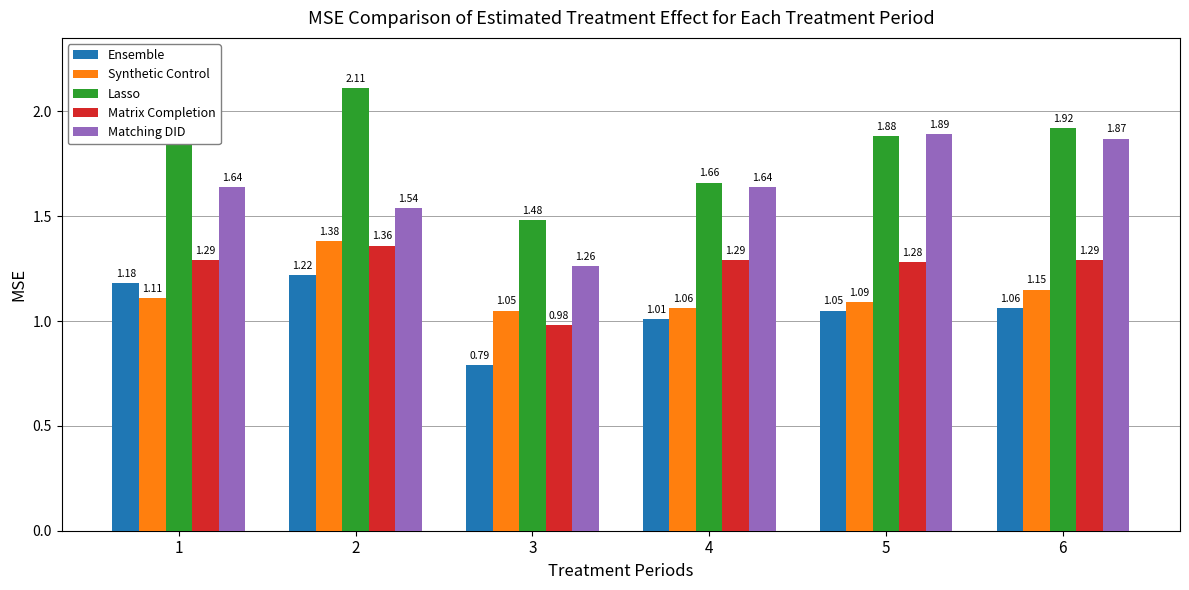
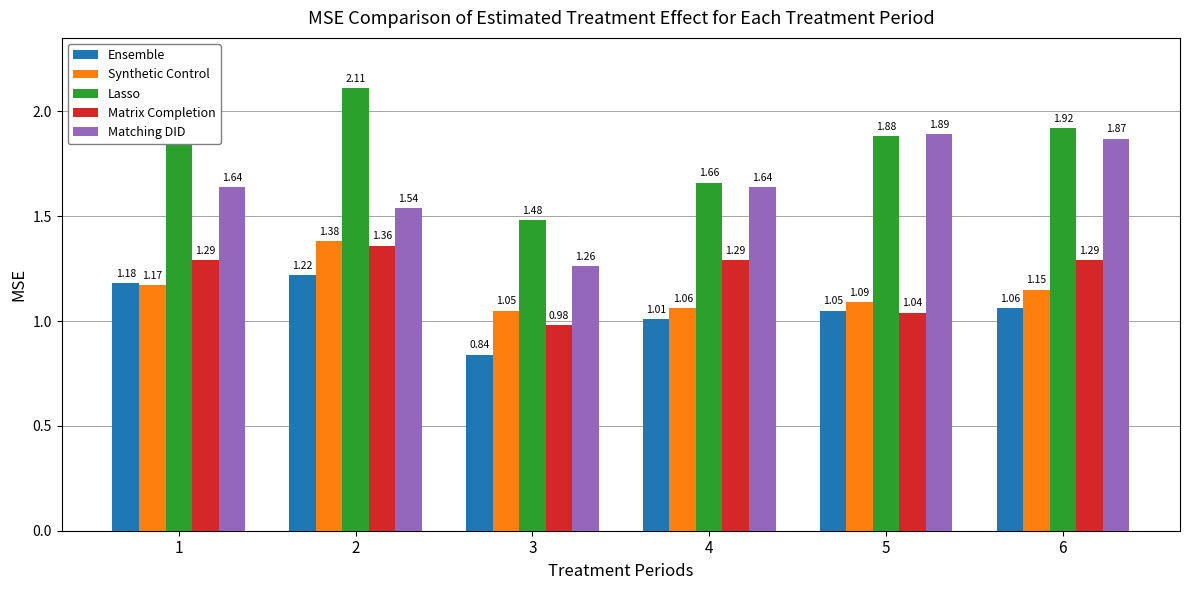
  {
    "Ensemble": {
      "1": 1.18,
      "2": 1.22,
-     "3": 0.79,
+     "3": 0.84,
      "4": 1.01,
      "5": 1.05,
      "6": 1.06
    },
    "Synthetic Control": {
-     "1": 1.11,
+     "1": 1.17,
      "2": 1.38,
      "3": 1.05,
      "4": 1.06,
      "5": 1.09,
      "6": 1.15
    },
    "Lasso": {
      "2": 2.11,
      "3": 1.48,
      "4": 1.66,
      "5": 1.88,
      "6": 1.92
    },
    "Matrix Completion": {
      "1": 1.29,
      "2": 1.36,
      "3": 0.98,
      "4": 1.29,
-     "5": 1.28,
+     "5": 1.04,
      "6": 1.29
    },
    "Matching DID": {
      "1": 1.64,
      "2": 1.54,
      "3": 1.26,
      "4": 1.64,
      "5": 1.89,
      "6": 1.87
    }
  }
